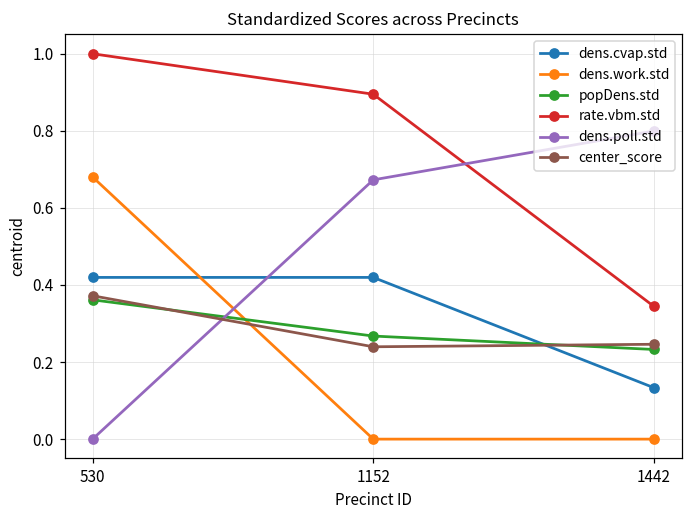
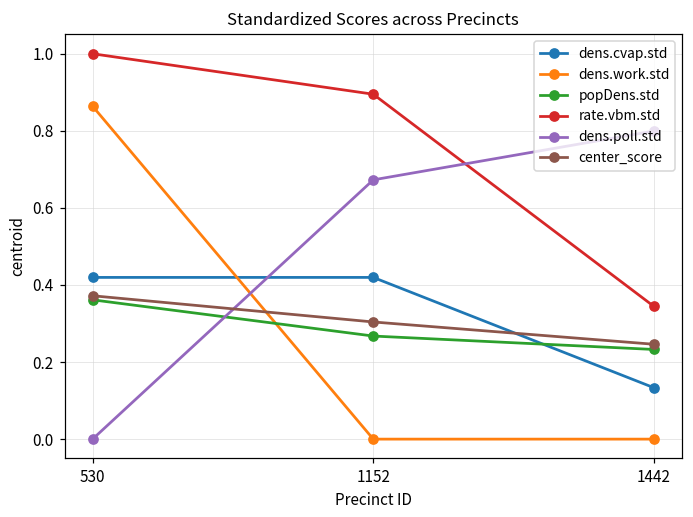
  {
    "dens.cvap.std": {
      "530": 0.42,
      "1152": 0.42,
      "1442": 0.13
    },
    "dens.work.std": {
-     "530": 0.68,
+     "530": 0.86,
      "1152": 0.00,
      "1442": 0.00
    },
    "popDens.std": {
      "530": 0.36,
      "1152": 0.27,
      "1442": 0.23
    },
    "rate.vbm.std": {
      "530": 1.00,
      "1152": 0.89,
      "1442": 0.34
    },
    "dens.poll.std": {
      "530": 0.00,
      "1152": 0.67
    },
    "center_score": {
      "530": 0.37,
-     "1152": 0.24,
+     "1152": 0.30,
      "1442": 0.25
    }
  }
